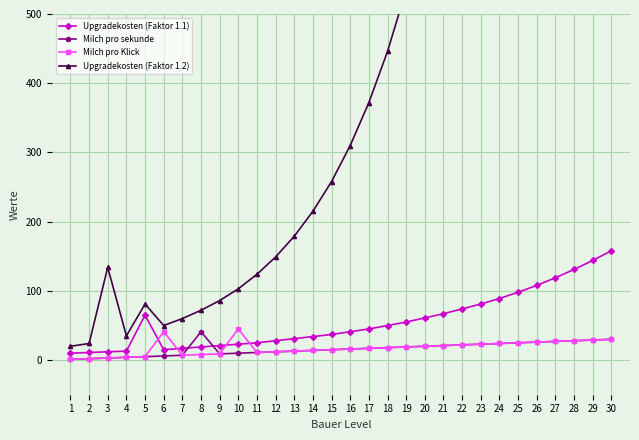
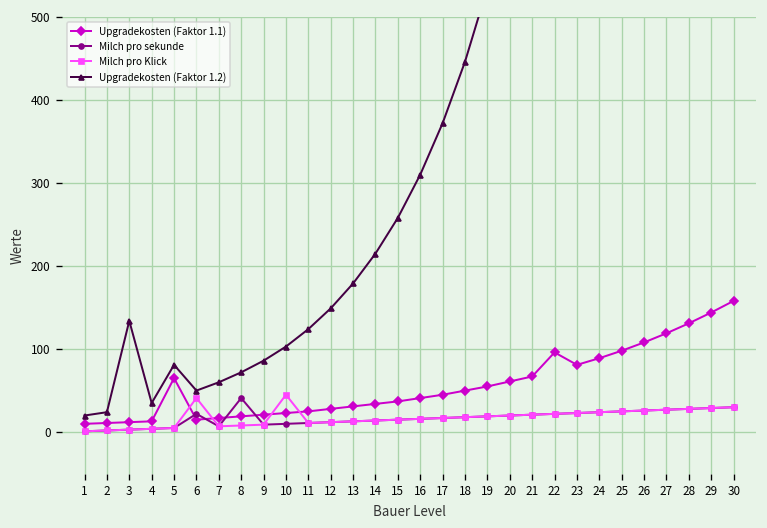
  {
    "Upgradekosten (Faktor 1.1)": {
      "1": 10,
      "2": 10,
      "3": 10,
      "4": 10,
      "5": 70,
      "6": 20,
      "7": 20,
      "8": 20,
      "9": 20,
      "10": 20,
      "11": 30,
      "12": 30,
      "13": 30,
      "14": 30,
      "15": 40,
      "16": 40,
      "17": 50,
      "18": 50,
      "19": 60,
      "20": 60,
      "21": 70,
-     "22": 70,
+     "22": 100,
      "23": 80,
      "24": 90,
      "25": 100,
      "26": 110,
      "27": 120,
      "28": 130,
      "29": 140,
      "30": 160
    },
    "Milch pro sekunde": {
-     "6": 10,
+     "6": 20,
      "8": 40,
      "10": 10
    },
    "Milch pro Klick": {
      "6": 40,
      "8": 10,
      "10": 50
    },
    "Upgradekosten (Faktor 1.2)": {
      "1": 20,
      "2": 20,
      "3": 130,
      "4": 40,
      "5": 80,
      "6": 50,
      "7": 60,
      "8": 70,
      "9": 90,
      "10": 100,
      "11": 120,
      "12": 150,
      "13": 180,
      "14": 220,
      "15": 260,
      "16": 310,
      "17": 370,
      "18": 450
    }
  }
